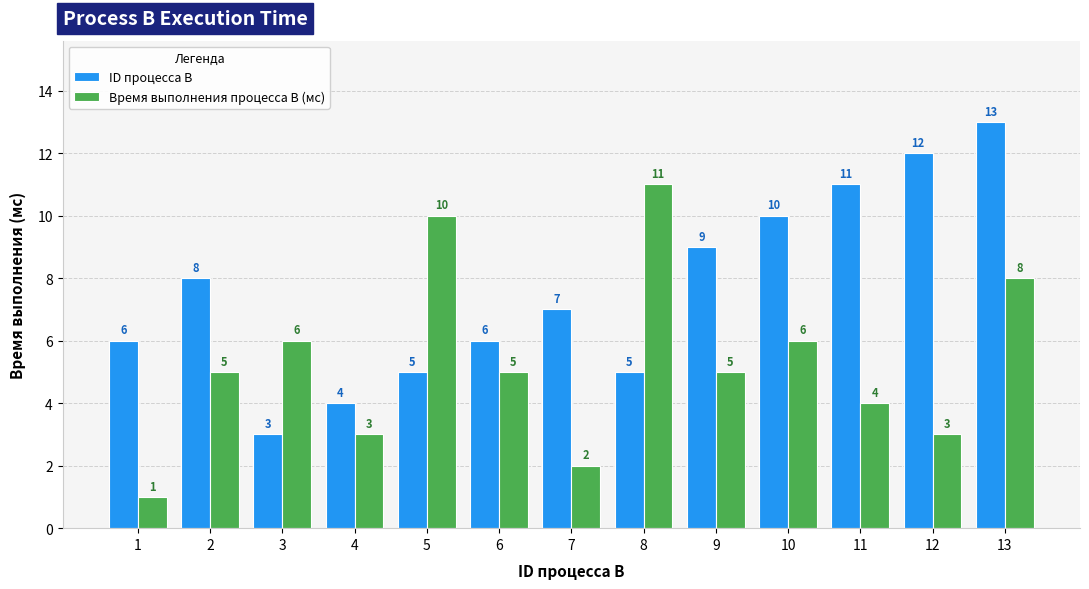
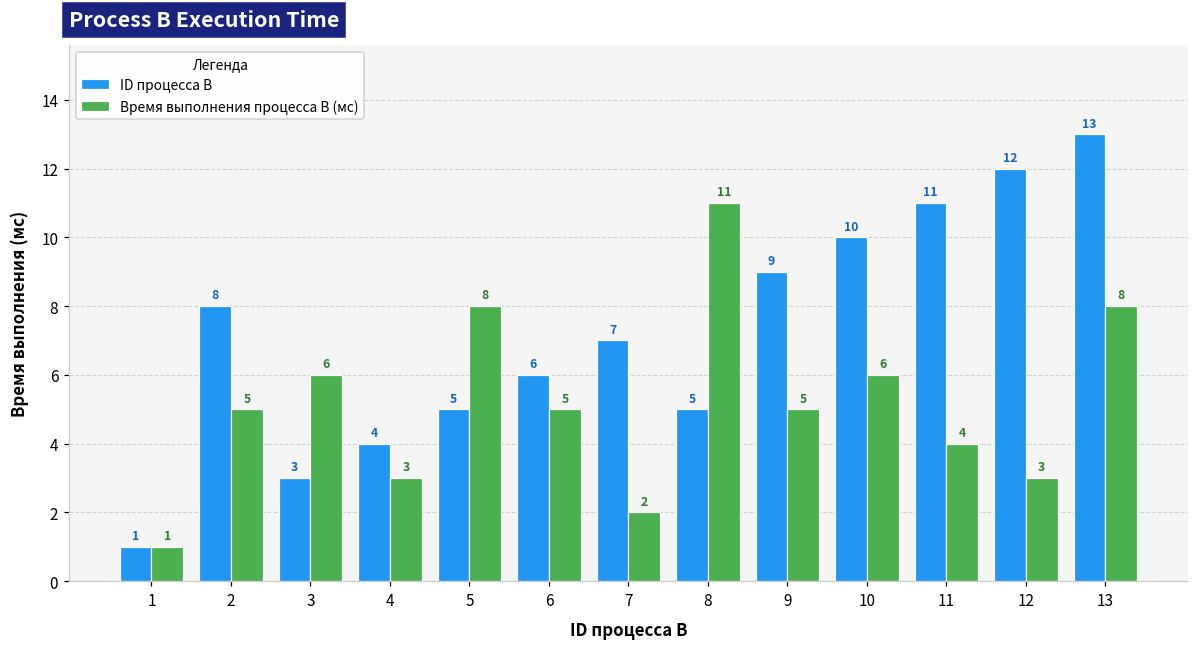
  {
    "ID процесса B": {
-     "1": 6,
+     "1": 1,
      "2": 8,
      "3": 3,
      "4": 4,
      "5": 5,
      "6": 6,
      "7": 7,
      "8": 5,
      "9": 9,
      "10": 10,
      "11": 11,
      "12": 12,
      "13": 13
    },
    "Время выполнения процесса B (мс)": {
      "1": 1,
      "2": 5,
      "3": 6,
      "4": 3,
-     "5": 10,
+     "5": 8,
      "6": 5,
      "7": 2,
      "8": 11,
      "9": 5,
      "10": 6,
      "11": 4,
      "12": 3,
      "13": 8
    }
  }
